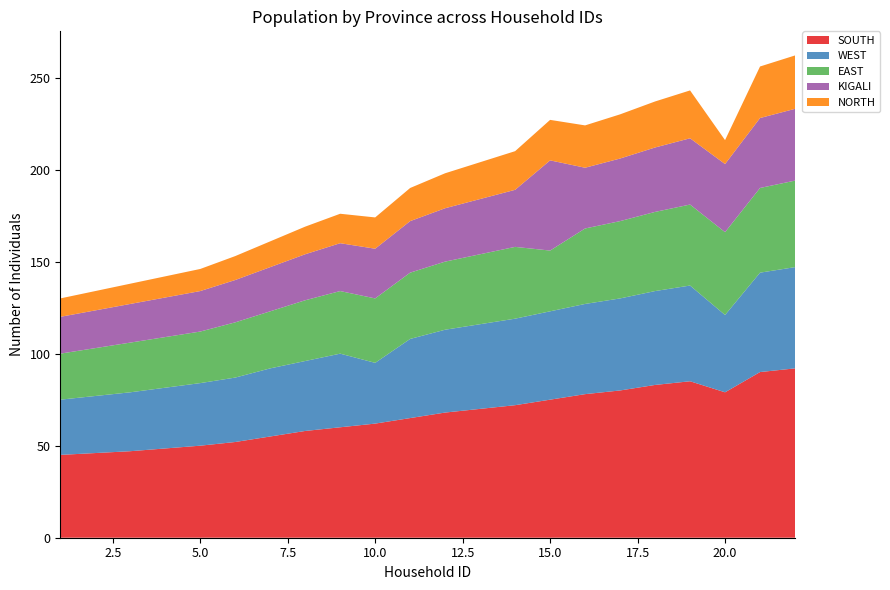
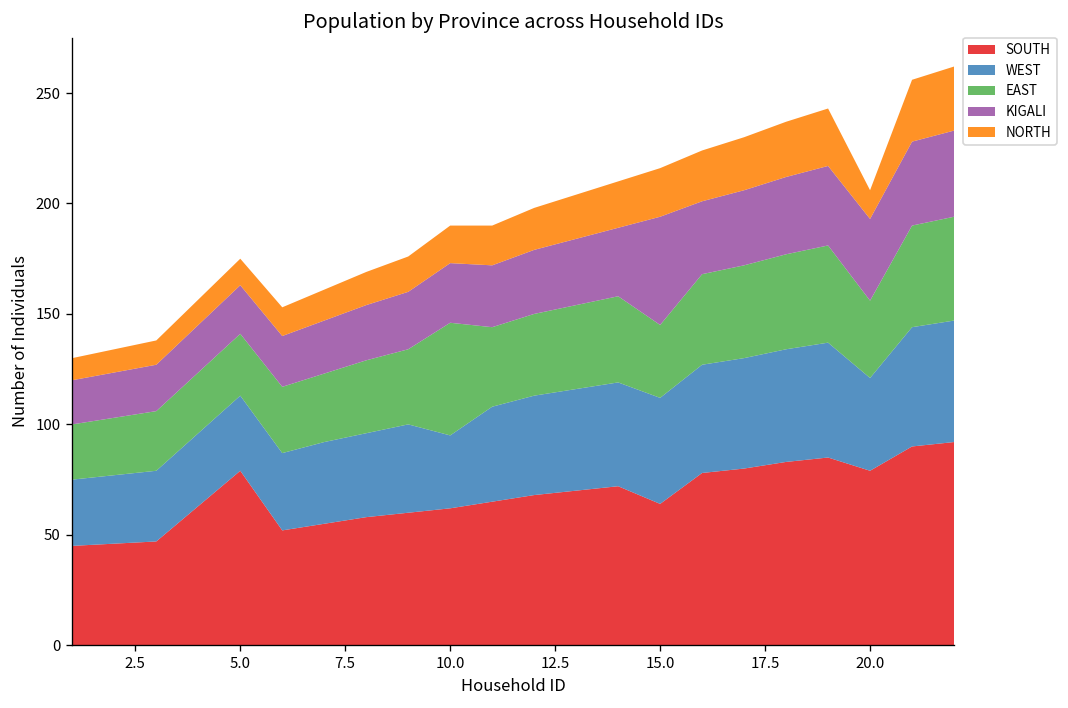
  {
    "SOUTH": {
-     "5.0": 50,
+     "5.0": 79,
      "10.0": 62,
-     "15.0": 75,
+     "15.0": 64,
      "20.0": 79
    },
    "WEST": {
      "5.0": 34,
      "10.0": 33,
      "15.0": 48,
      "20.0": 42
    },
    "EAST": {
      "5.0": 28,
-     "10.0": 35,
+     "10.0": 51,
      "15.0": 33,
-     "20.0": 45
+     "20.0": 35
    },
    "KIGALI": {
      "5.0": 22,
      "10.0": 27,
      "15.0": 49,
      "20.0": 37
    },
    "NORTH": {
      "5.0": 12,
      "10.0": 17,
      "15.0": 22,
      "20.0": 13
    }
  }
